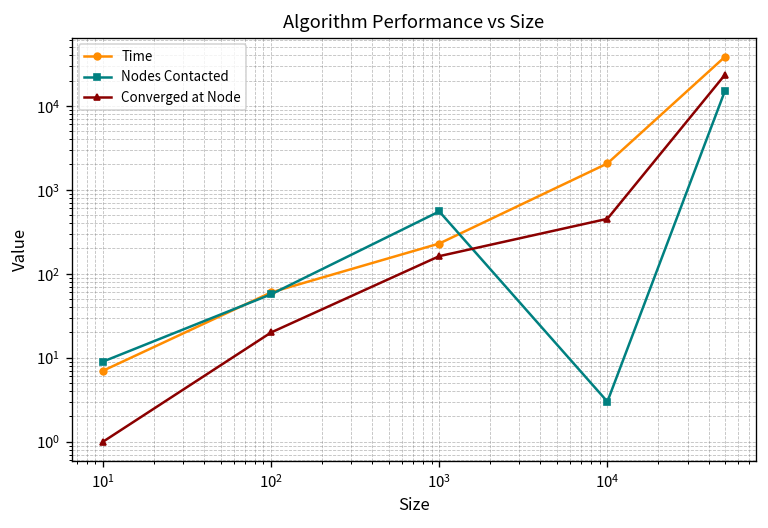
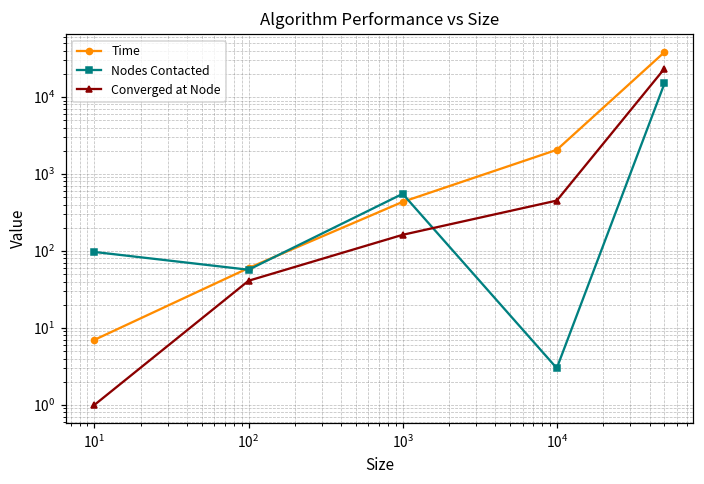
  {
    "Time": {
      "10^1": 7,
-     "10^3": 230,
+     "10^3": 400,
      "10^4": 2100
    },
    "Nodes Contacted": {
-     "10^1": 9,
+     "10^1": 100,
      "10^3": 600,
      "10^4": 3
    },
    "Converged at Node": {
      "10^1": 1,
-     "10^2": 20,
+     "10^2": 40,
      "10^3": 160,
      "10^4": 500
    }
  }
